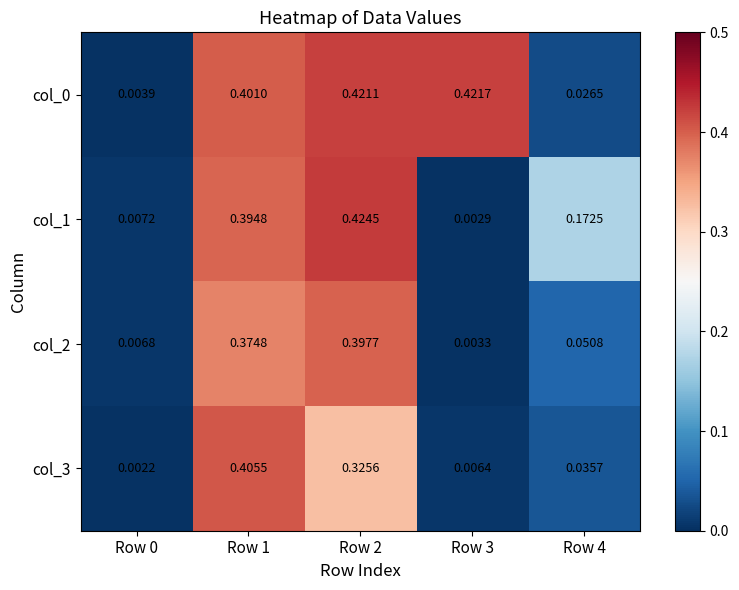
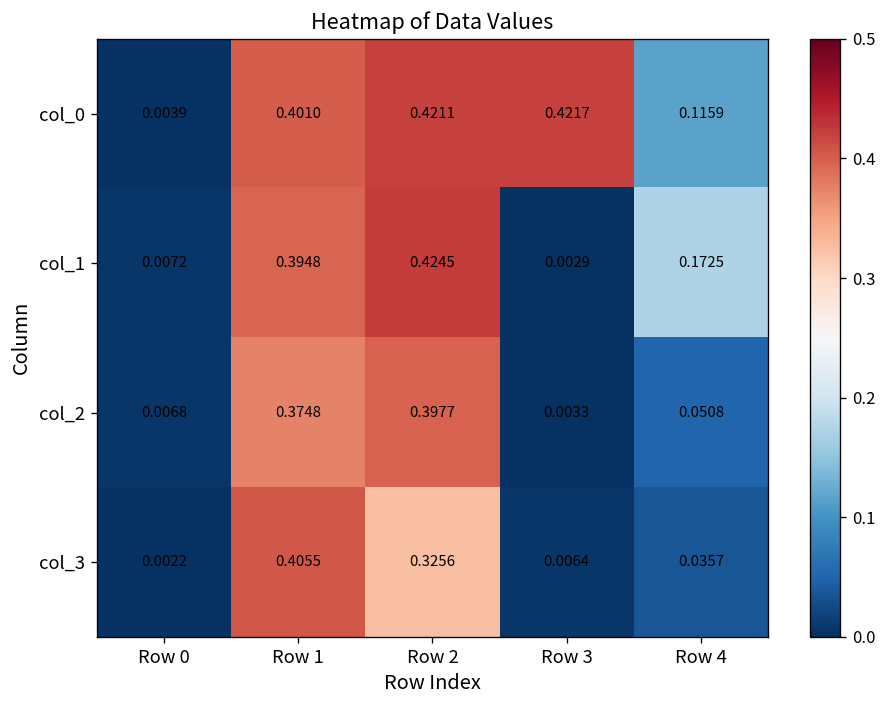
  {
    "col_0": {
      "Row 0": 0.0039,
      "Row 1": 0.4010,
      "Row 2": 0.4211,
      "Row 3": 0.4217,
-     "Row 4": 0.0265
+     "Row 4": 0.1159
    },
    "col_1": {
      "Row 0": 0.0072,
      "Row 1": 0.3948,
      "Row 2": 0.4245,
      "Row 3": 0.0029,
      "Row 4": 0.1725
    },
    "col_2": {
      "Row 0": 0.0068,
      "Row 1": 0.3748,
      "Row 2": 0.3977,
      "Row 3": 0.0033,
      "Row 4": 0.0508
    },
    "col_3": {
      "Row 0": 0.0022,
      "Row 1": 0.4055,
      "Row 2": 0.3256,
      "Row 3": 0.0064,
      "Row 4": 0.0357
    }
  }
